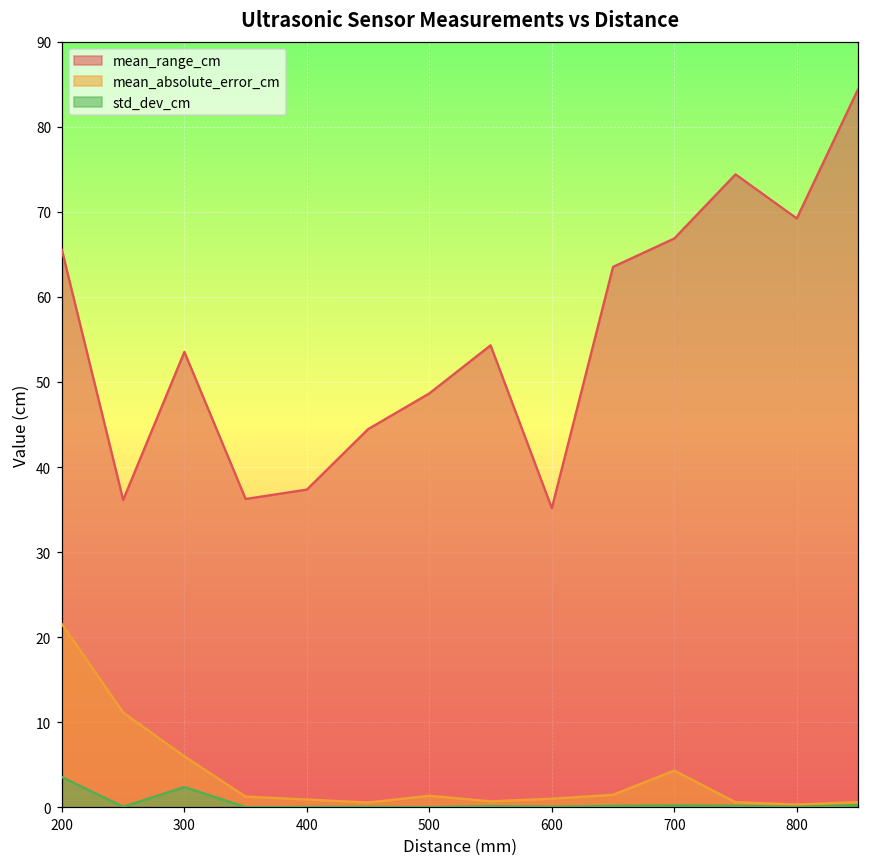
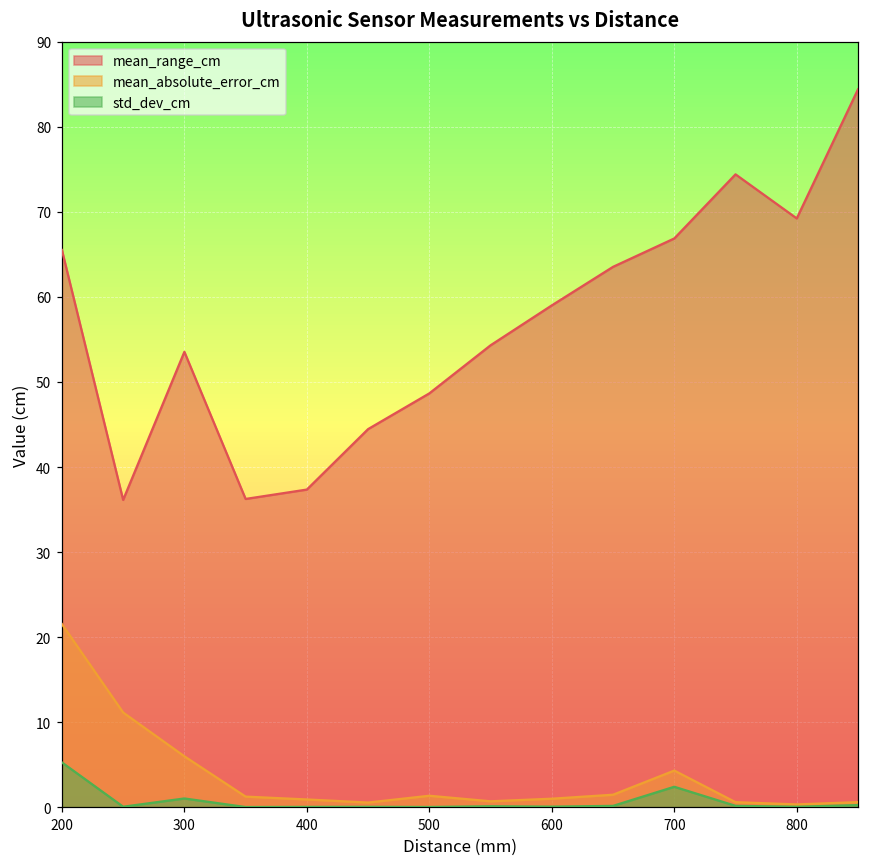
  {
    "mean_range_cm": {
      "200": 66,
      "300": 54,
      "400": 37,
      "500": 49,
-     "600": 35,
+     "600": 59,
      "700": 67,
      "800": 69
    },
    "mean_absolute_error_cm": {
      "200": 22,
      "300": 6,
      "400": 1,
      "500": 1,
      "600": 1,
      "700": 4
    },
    "std_dev_cm": {
-     "200": 4,
-     "300": 2,
+     "200": 5,
+     "300": 1,
      "400": 0,
      "500": 0,
      "600": 0,
-     "700": 0
+     "700": 2
    }
  }
